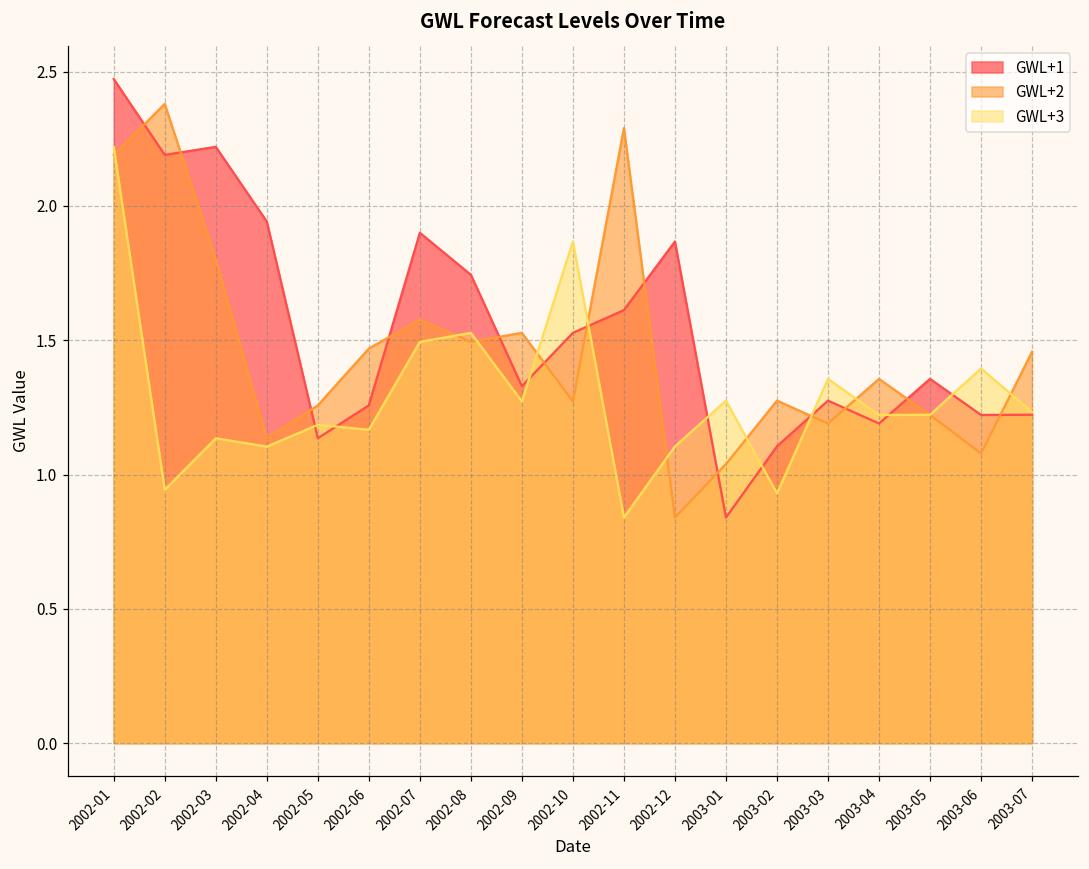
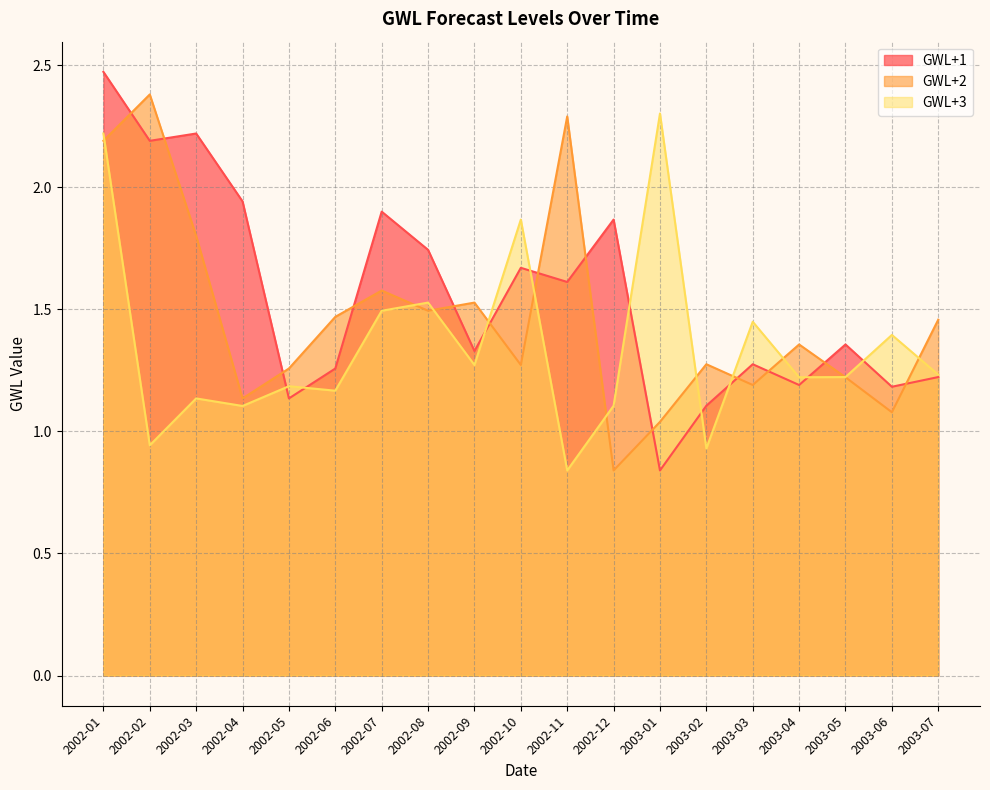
  {
    "GWL+1": {
      "2002-01": 2.47,
      "2002-02": 2.19,
      "2002-03": 2.22,
      "2002-04": 1.94,
      "2002-05": 1.14,
      "2002-06": 1.26,
      "2002-07": 1.90,
      "2002-08": 1.74,
      "2002-09": 1.33,
-     "2002-10": 1.53,
+     "2002-10": 1.67,
      "2002-11": 1.61,
      "2002-12": 1.87,
      "2003-01": 0.84,
      "2003-02": 1.11,
      "2003-03": 1.28,
      "2003-04": 1.19,
      "2003-05": 1.36,
-     "2003-06": 1.22
+     "2003-06": 1.18
    },
    "GWL+2": {
      "2002-01": 2.19,
      "2002-02": 2.38,
      "2002-03": 1.80,
      "2002-04": 1.14,
      "2002-05": 1.26,
      "2002-06": 1.47,
      "2002-07": 1.58,
      "2002-08": 1.49,
      "2002-09": 1.53,
      "2002-10": 1.27,
      "2002-11": 2.29,
      "2002-12": 0.84,
      "2003-01": 1.04,
      "2003-02": 1.28,
      "2003-03": 1.19,
      "2003-04": 1.36,
      "2003-06": 1.08,
      "2003-07": 1.46
    },
    "GWL+3": {
      "2002-01": 2.22,
      "2002-02": 0.94,
      "2002-03": 1.14,
      "2002-04": 1.10,
      "2002-05": 1.19,
      "2002-06": 1.17,
      "2002-07": 1.49,
      "2002-08": 1.53,
      "2002-09": 1.27,
      "2002-10": 1.87,
      "2002-11": 0.84,
      "2002-12": 1.11,
-     "2003-01": 1.28,
+     "2003-01": 2.30,
      "2003-02": 0.93,
-     "2003-03": 1.36,
+     "2003-03": 1.45,
      "2003-04": 1.22,
      "2003-06": 1.40
    }
  }
